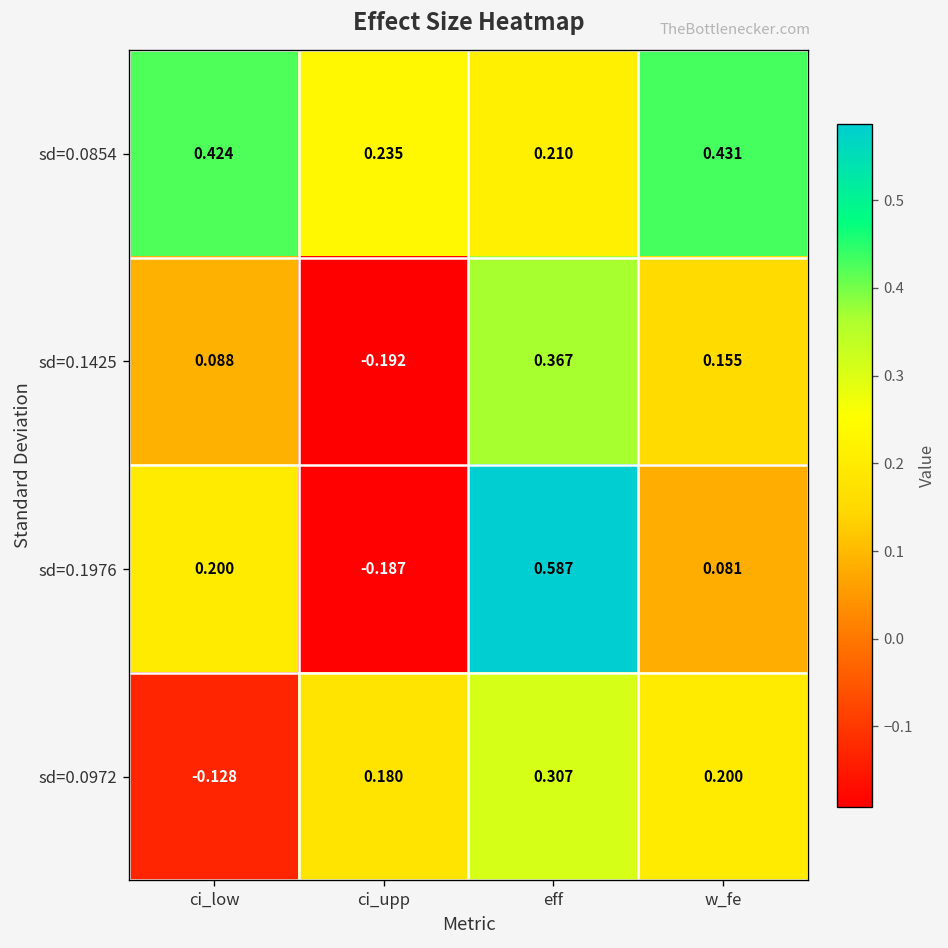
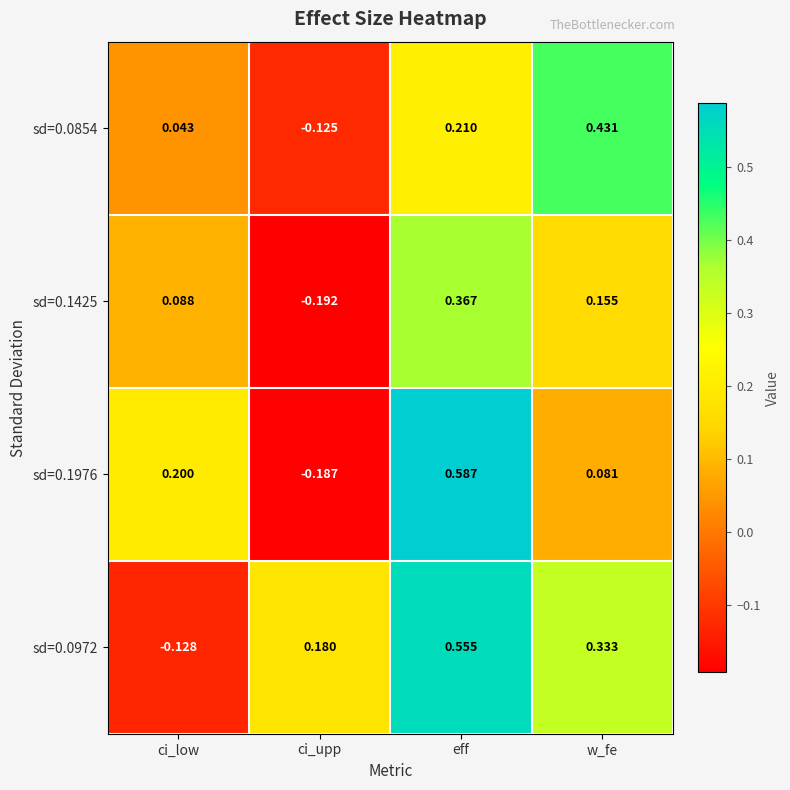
  {
    "sd=0.0854": {
-     "ci_low": 0.424,
-     "ci_upp": 0.235,
+     "ci_low": 0.043,
+     "ci_upp": -0.125,
      "eff": 0.210,
      "w_fe": 0.431
    },
    "sd=0.1425": {
      "ci_low": 0.088,
      "ci_upp": -0.192,
      "eff": 0.367,
      "w_fe": 0.155
    },
    "sd=0.1976": {
      "ci_low": 0.200,
      "ci_upp": -0.187,
      "eff": 0.587,
      "w_fe": 0.081
    },
    "sd=0.0972": {
      "ci_low": -0.128,
      "ci_upp": 0.180,
-     "eff": 0.307,
-     "w_fe": 0.200
+     "eff": 0.555,
+     "w_fe": 0.333
    }
  }
